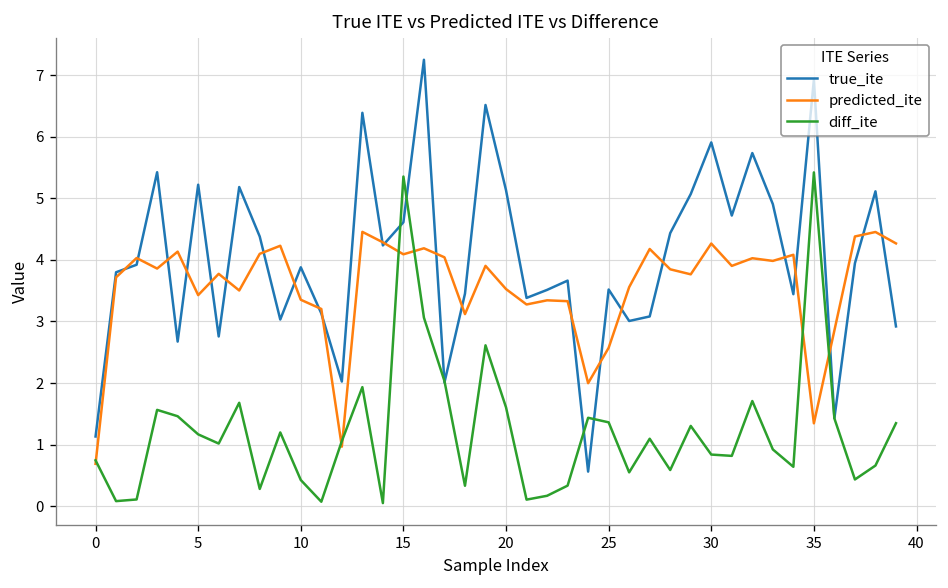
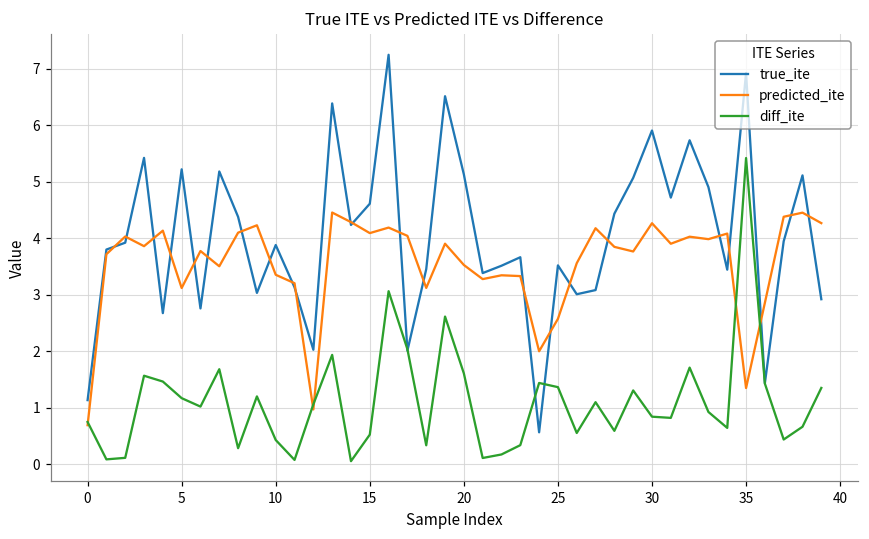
  {
    "true_ite": {
      "0": 1.1,
      "5": 5.2,
      "10": 3.9,
      "15": 4.6,
      "20": 5.1,
      "25": 3.5,
      "30": 5.9
    },
    "predicted_ite": {
      "0": 0.7,
-     "5": 3.4,
+     "5": 3.1,
      "10": 3.4,
      "15": 4.1,
      "20": 3.5,
      "25": 2.6,
      "30": 4.3,
      "35": 1.3
    },
    "diff_ite": {
      "0": 0.7,
      "5": 1.2,
      "10": 0.4,
-     "15": 5.4,
+     "15": 0.5,
      "20": 1.6,
      "25": 1.4,
      "30": 0.8,
      "35": 5.4
    }
  }
